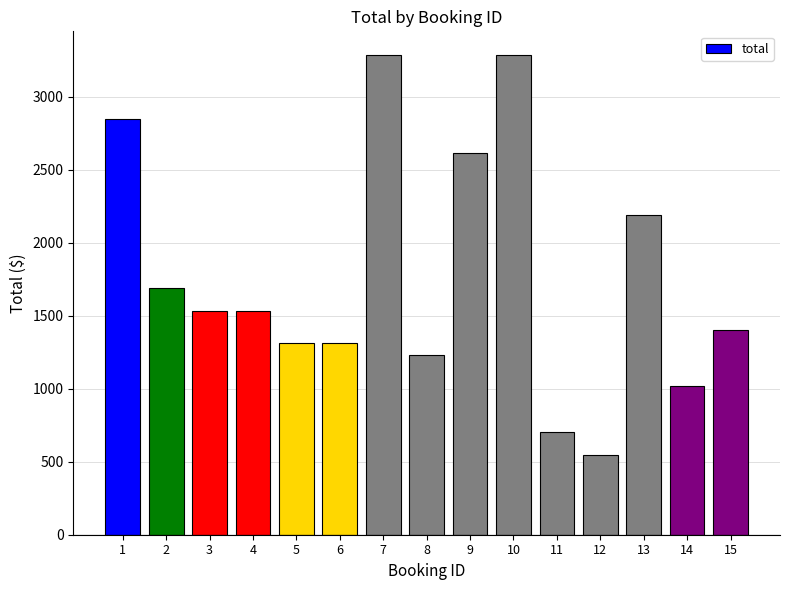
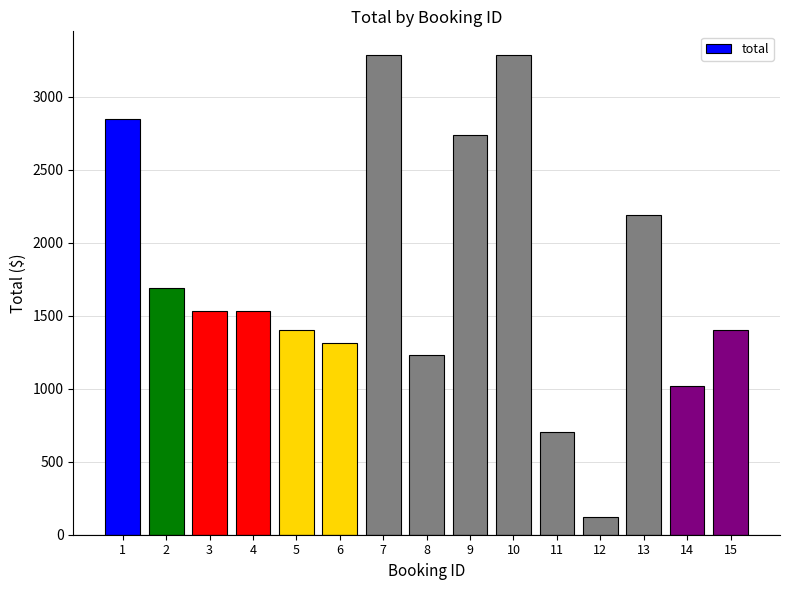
  {
    "1": 2850,
    "2": 1690,
    "3": 1530,
    "4": 1530,
-   "5": 1310,
+   "5": 1400,
    "6": 1310,
    "7": 3290,
    "8": 1230,
-   "9": 2620,
+   "9": 2740,
    "10": 3290,
    "11": 700,
-   "12": 550,
+   "12": 120,
    "13": 2190,
    "14": 1020,
    "15": 1410
  }
